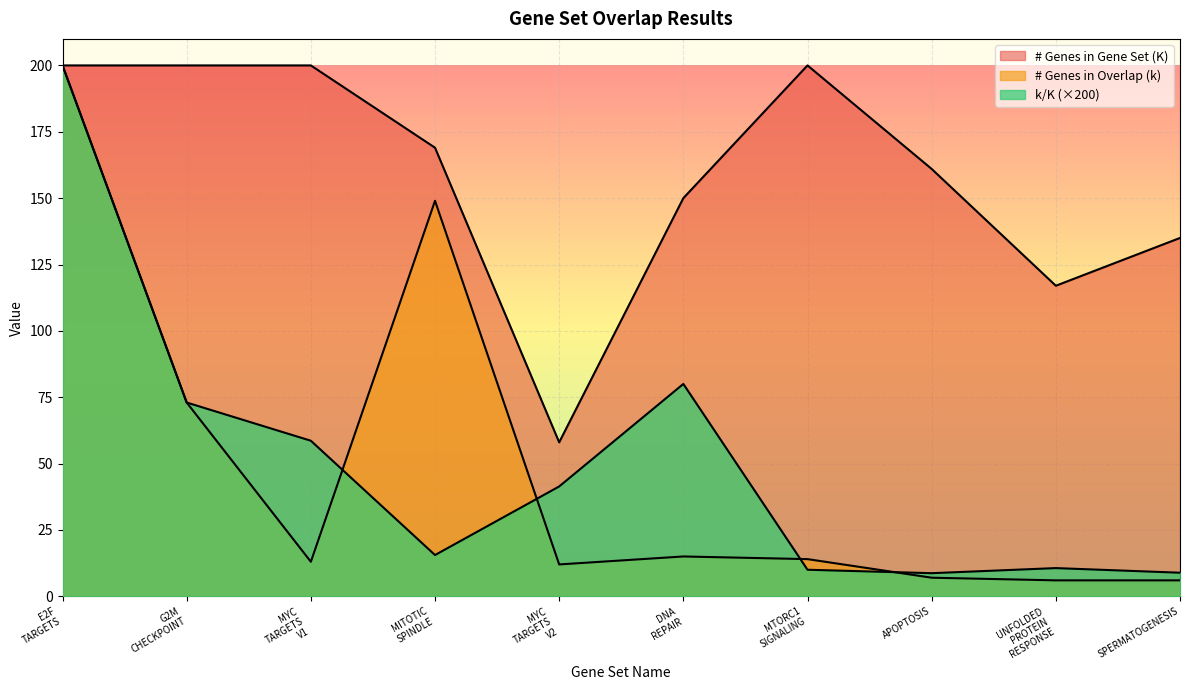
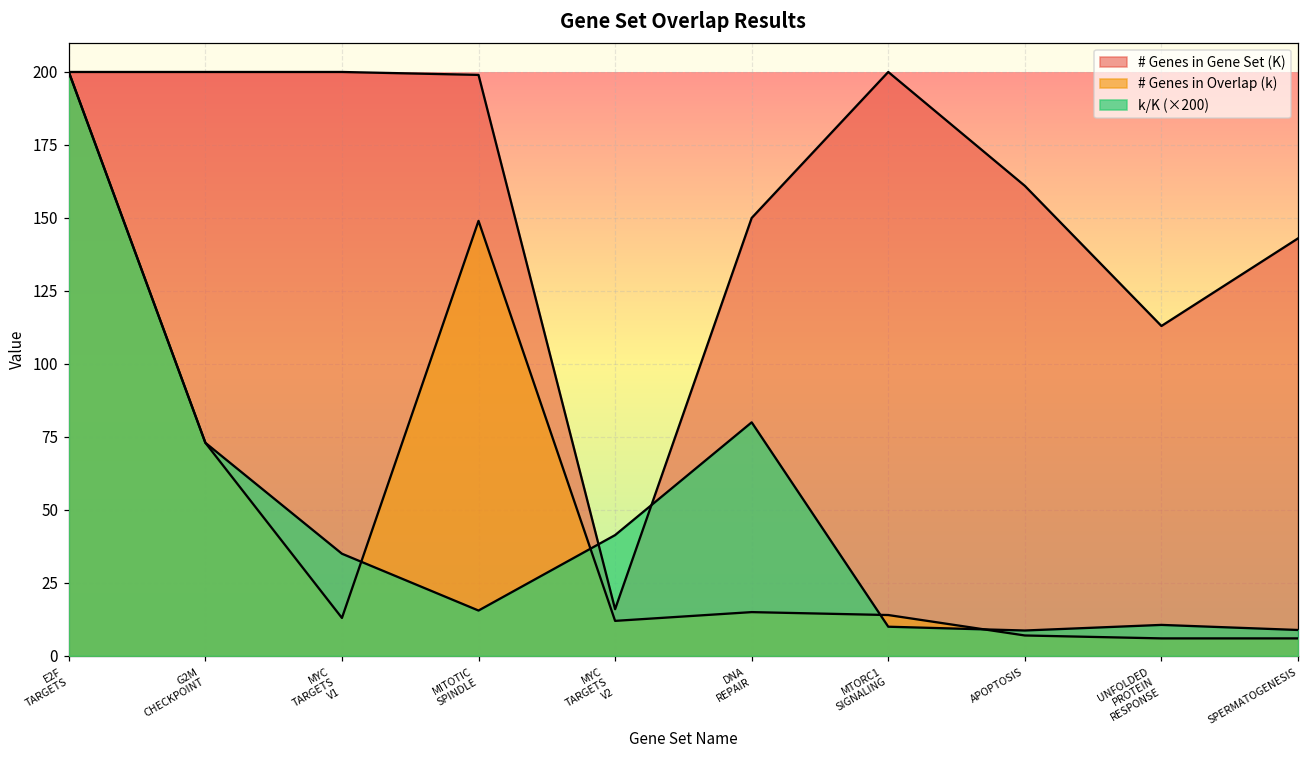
  {
    "# Genes in Gene Set (K)": {
      "G2M CHECKPOINT": 200,
      "MYC TARGETS V1": 200,
-     "MITOTIC SPINDLE": 169,
-     "MYC TARGETS V2": 58,
+     "MITOTIC SPINDLE": 199,
+     "MYC TARGETS V2": 16,
      "DNA REPAIR": 150,
      "MTORC1 SIGNALING": 200,
      "APOPTOSIS": 161,
-     "UNFOLDED PROTEIN RESPONSE": 117,
-     "SPERMATOGENESIS": 135
+     "UNFOLDED PROTEIN RESPONSE": 113,
+     "SPERMATOGENESIS": 143
    },
    "# Genes in Overlap (k)": {
      "MYC TARGETS V1": 13,
      "MITOTIC SPINDLE": 149,
      "MYC TARGETS V2": 12,
      "DNA REPAIR": 15,
      "MTORC1 SIGNALING": 14,
      "APOPTOSIS": 7,
      "UNFOLDED PROTEIN RESPONSE": 6,
      "SPERMATOGENESIS": 6
    },
    "k/K (×200)": {
-     "MYC TARGETS V1": 59,
+     "MYC TARGETS V1": 35,
      "MITOTIC SPINDLE": 16,
      "MYC TARGETS V2": 41,
      "DNA REPAIR": 80,
      "MTORC1 SIGNALING": 10,
      "APOPTOSIS": 9,
      "UNFOLDED PROTEIN RESPONSE": 11,
      "SPERMATOGENESIS": 9
    }
  }
